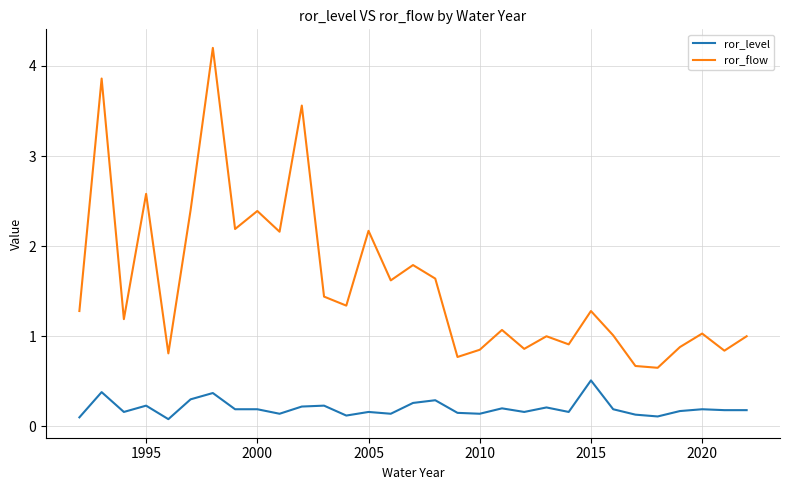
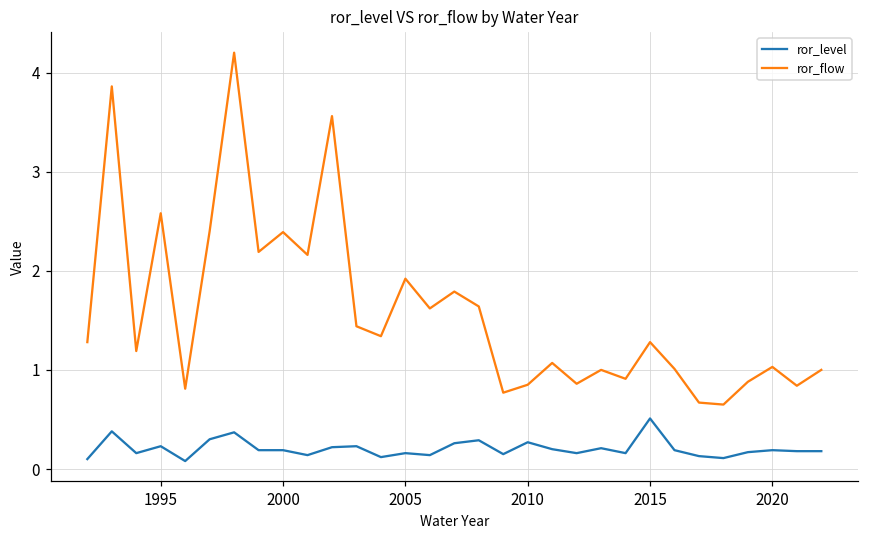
  {
    "ror_level": {
      "1995": 0.2,
      "2000": 0.2,
      "2005": 0.2,
-     "2010": 0.1,
+     "2010": 0.3,
      "2015": 0.5,
      "2020": 0.2
    },
    "ror_flow": {
      "1995": 2.6,
      "2000": 2.4,
-     "2005": 2.2,
+     "2005": 1.9,
      "2010": 0.9,
      "2015": 1.3,
      "2020": 1.0
    }
  }
